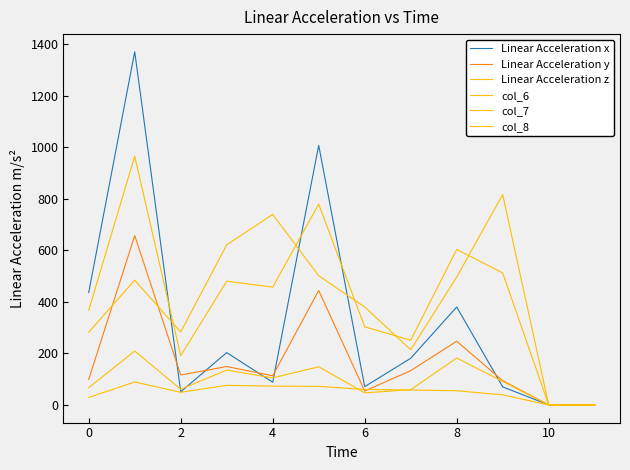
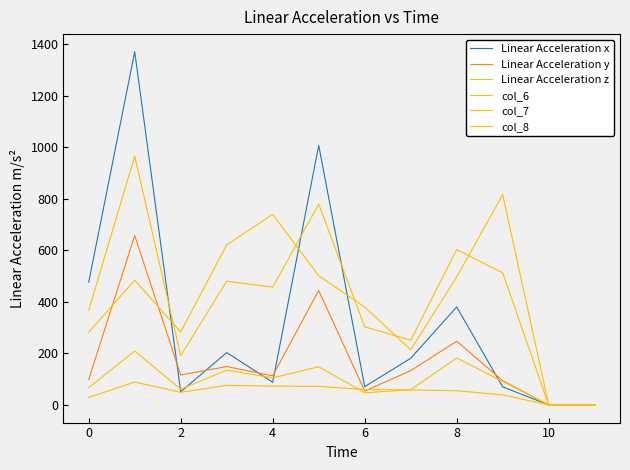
  {
    "Linear Acceleration x": {
-     "0": 440,
+     "0": 480,
      "4": 90,
      "6": 70,
      "8": 380
    },
    "Linear Acceleration y": {
      "0": 100,
      "2": 120,
      "8": 250
    }
  }
